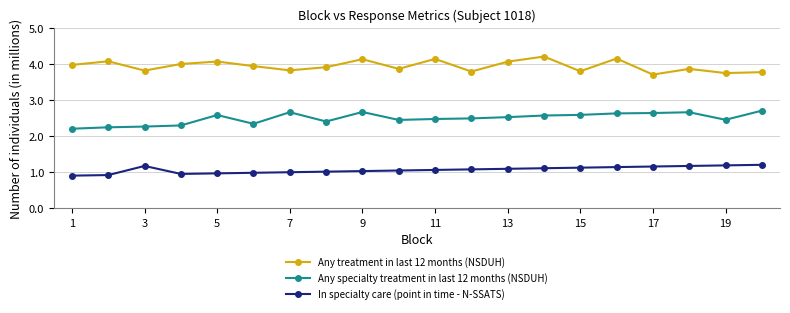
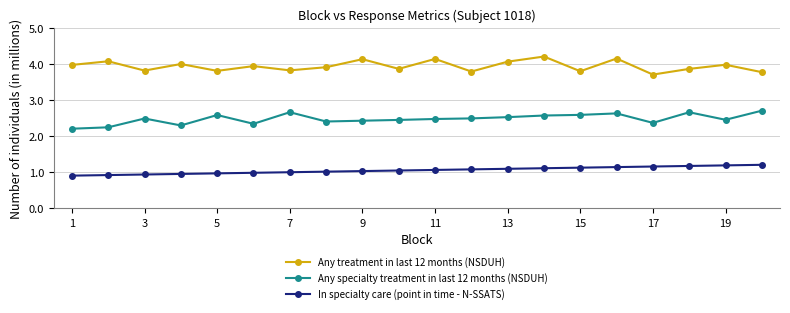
  {
    "Any treatment in last 12 months (NSDUH)": {
      "1": 4.0,
      "3": 3.8,
-     "5": 4.1,
+     "5": 3.8,
      "7": 3.8,
      "9": 4.1,
      "11": 4.1,
      "13": 4.1,
      "15": 3.8,
      "17": 3.7,
-     "19": 3.7
+     "19": 4.0
    },
    "Any specialty treatment in last 12 months (NSDUH)": {
      "1": 2.2,
-     "3": 2.3,
+     "3": 2.5,
      "5": 2.6,
      "7": 2.7,
-     "9": 2.7,
+     "9": 2.4,
      "11": 2.5,
      "13": 2.5,
      "15": 2.6,
-     "17": 2.6,
+     "17": 2.4,
      "19": 2.4
    },
    "In specialty care (point in time - N-SSATS)": {
      "1": 0.9,
-     "3": 1.2,
+     "3": 0.9,
      "5": 1.0,
      "7": 1.0,
      "9": 1.0,
      "11": 1.1,
      "13": 1.1,
      "15": 1.1,
      "17": 1.2,
      "19": 1.2
    }
  }
